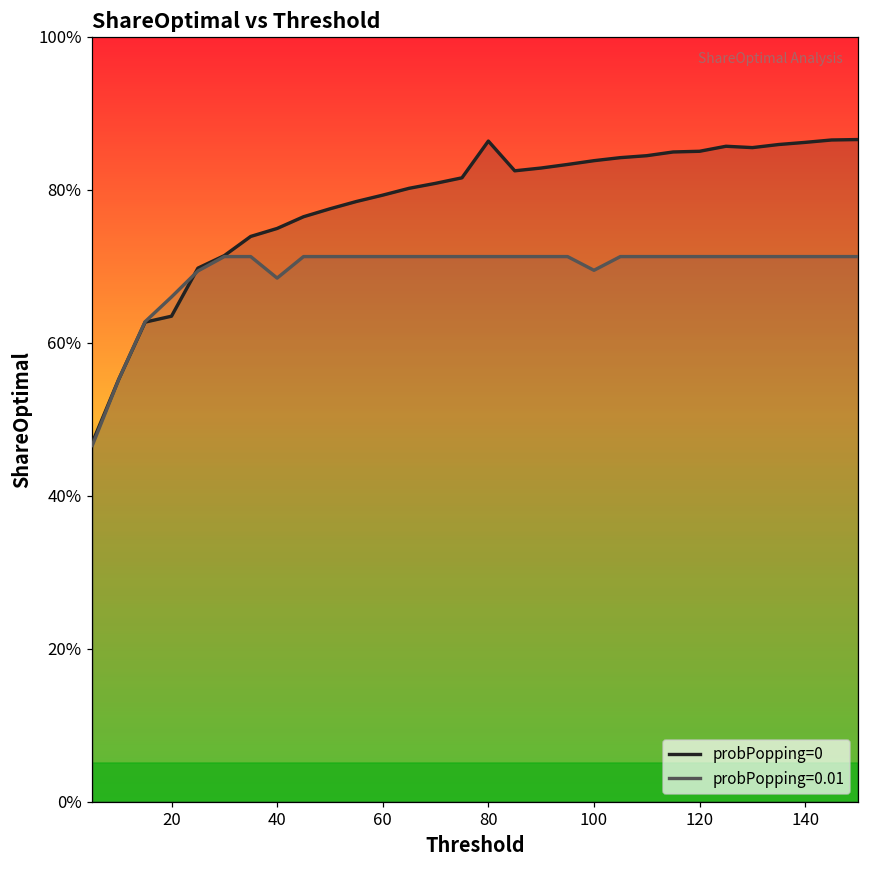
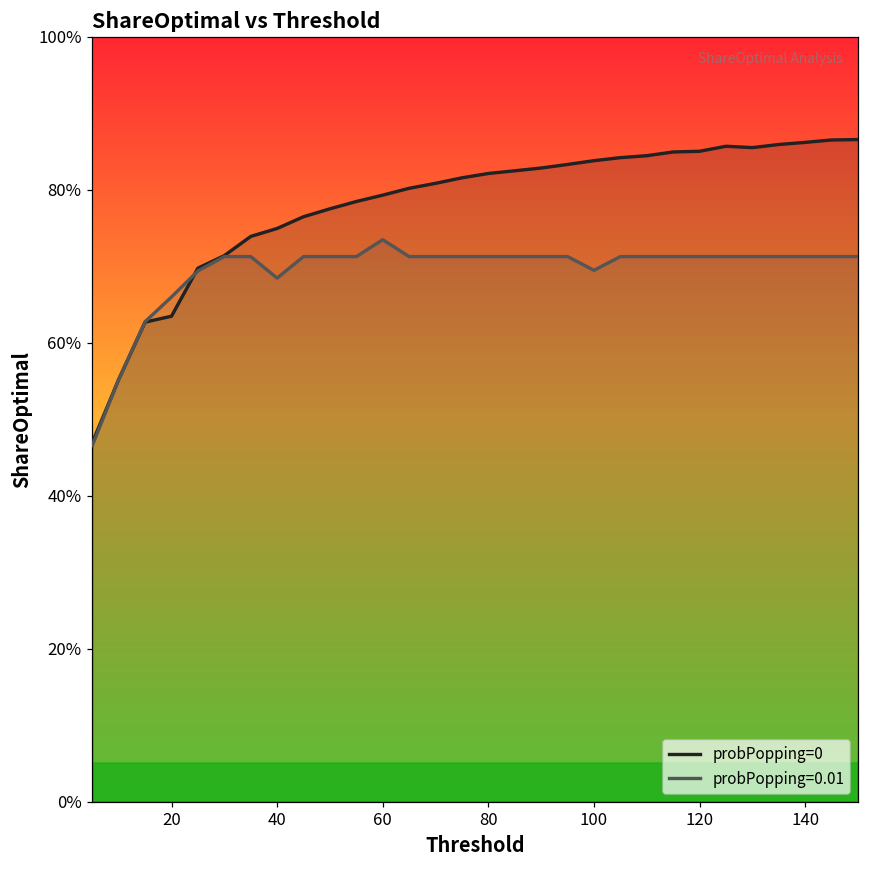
  {
    "probPopping=0": {
      "20": "63%",
      "40": "75%",
      "60": "79%",
-     "80": "86%",
+     "80": "82%",
      "100": "84%",
      "120": "85%",
      "140": "86%"
    },
    "probPopping=0.01": {
      "20": "66%",
      "40": "68%",
-     "60": "71%",
+     "60": "73%",
      "80": "71%",
      "100": "69%",
      "120": "71%",
      "140": "71%"
    }
  }
